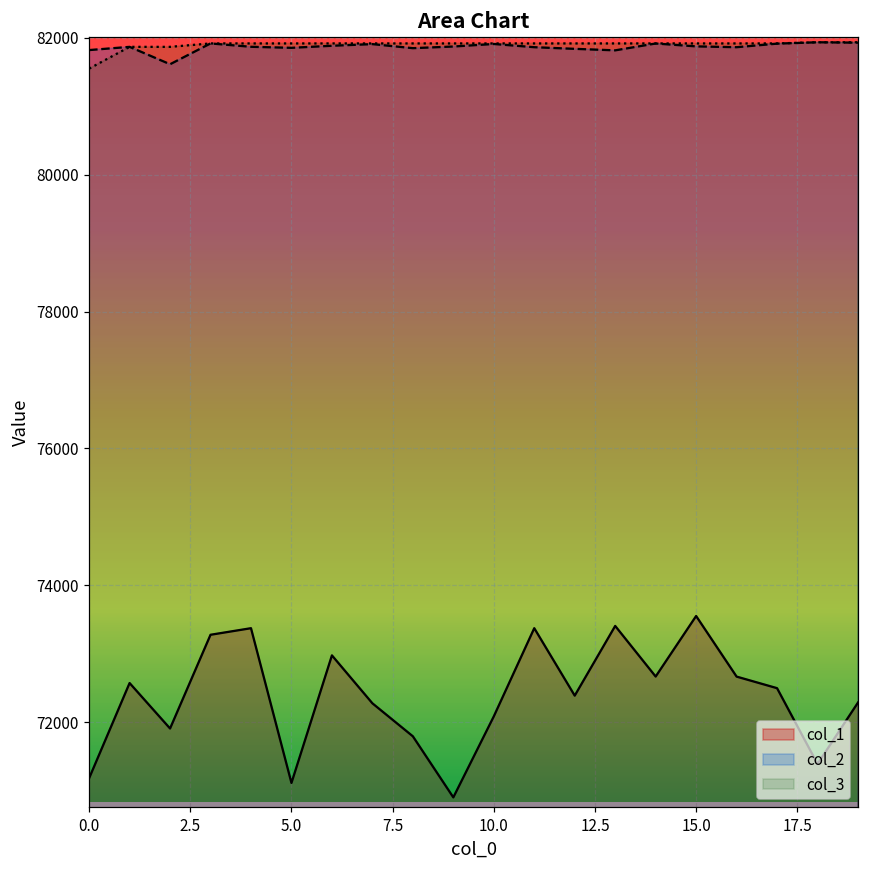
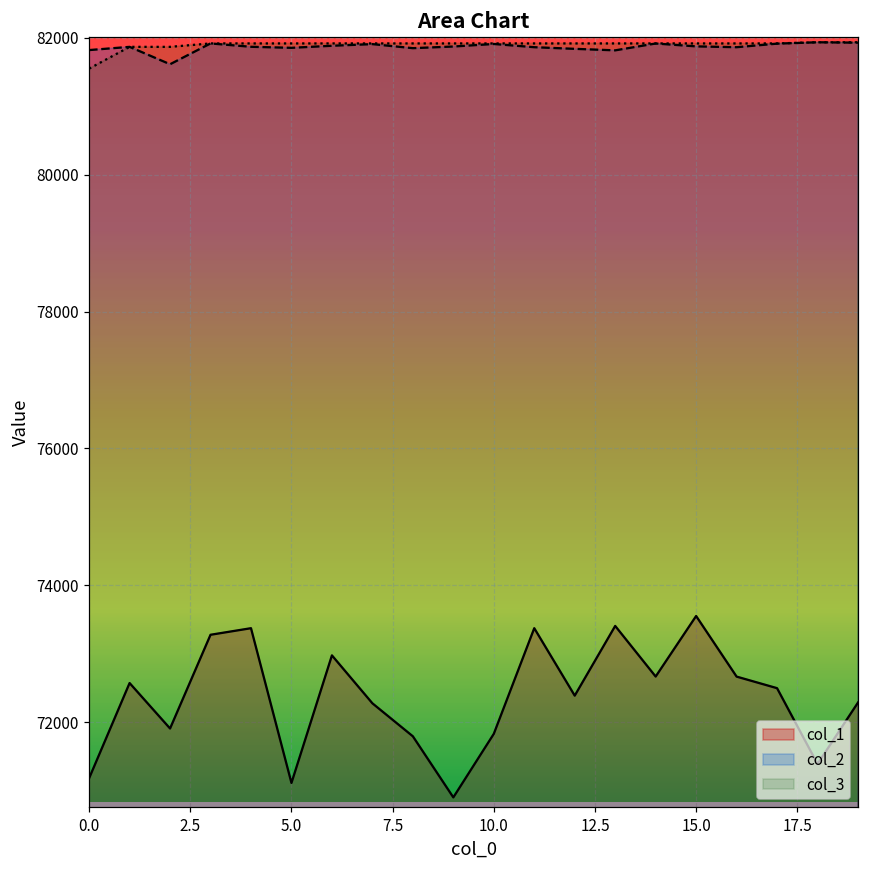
  {
    "col_1": {
      "0.0": 71200,
      "5.0": 71100,
-     "10.0": 72100,
+     "10.0": 71800,
      "15.0": 73600
    },
    "col_2": {
      "0.0": 81800,
      "5.0": 81900,
      "15.0": 81900
    },
    "col_3": {
      "0.0": 81500,
      "5.0": 81900,
      "15.0": 81900
    }
  }
